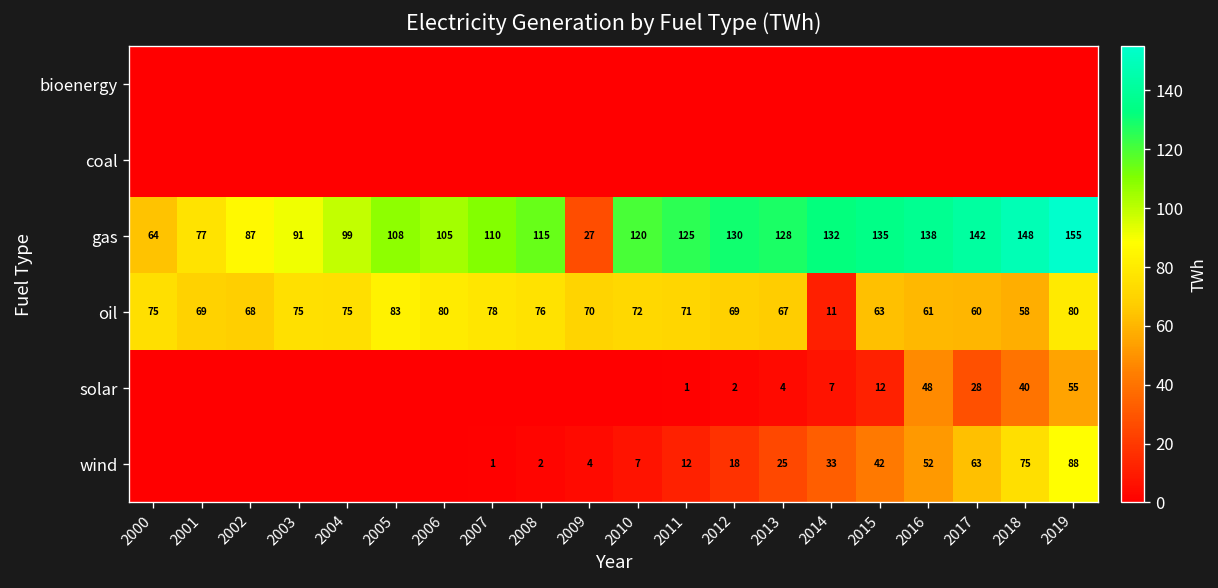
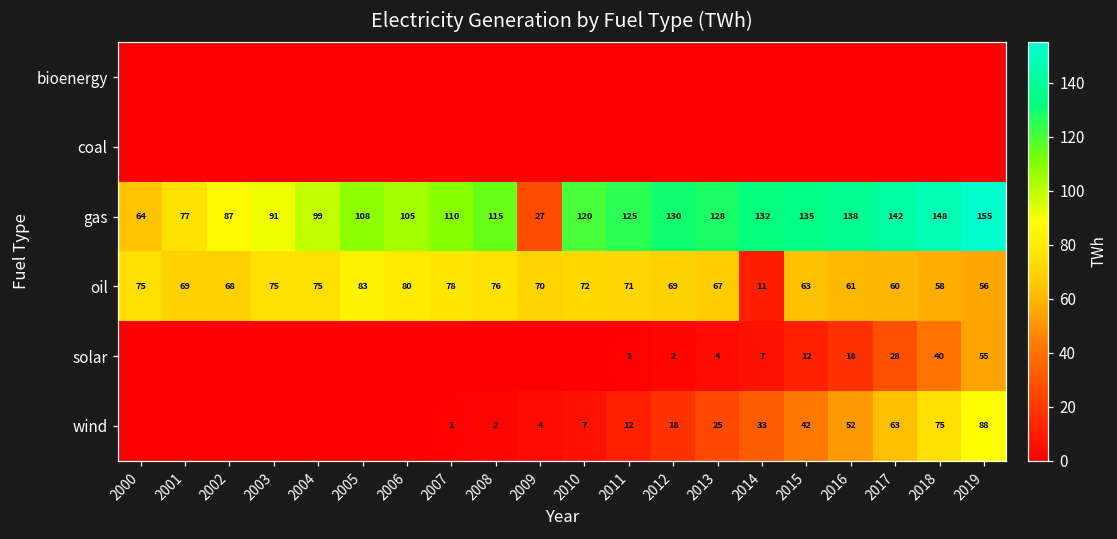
  {
    "gas": {
      "2000": 64,
      "2001": 77,
      "2002": 87,
      "2003": 91,
      "2004": 99,
      "2005": 108,
      "2006": 105,
      "2007": 110,
      "2008": 115,
      "2009": 27,
      "2010": 120,
      "2011": 125,
      "2012": 130,
      "2013": 128,
      "2014": 132,
      "2015": 135,
      "2016": 138,
      "2017": 142,
      "2018": 148,
      "2019": 155
    },
    "oil": {
      "2000": 75,
      "2001": 69,
      "2002": 68,
      "2003": 75,
      "2004": 75,
      "2005": 83,
      "2006": 80,
      "2007": 78,
      "2008": 76,
      "2009": 70,
      "2010": 72,
      "2011": 71,
      "2012": 69,
      "2013": 67,
      "2014": 11,
      "2015": 63,
      "2016": 61,
      "2017": 60,
      "2018": 58,
-     "2019": 80
+     "2019": 56
    },
    "solar": {
      "2011": 1,
      "2012": 2,
      "2013": 4,
      "2014": 7,
      "2015": 12,
-     "2016": 48,
+     "2016": 18,
      "2017": 28,
      "2018": 40,
      "2019": 55
    },
    "wind": {
      "2007": 1,
      "2008": 2,
      "2009": 4,
      "2010": 7,
      "2011": 12,
      "2012": 18,
      "2013": 25,
      "2014": 33,
      "2015": 42,
      "2016": 52,
      "2017": 63,
      "2018": 75,
      "2019": 88
    }
  }
